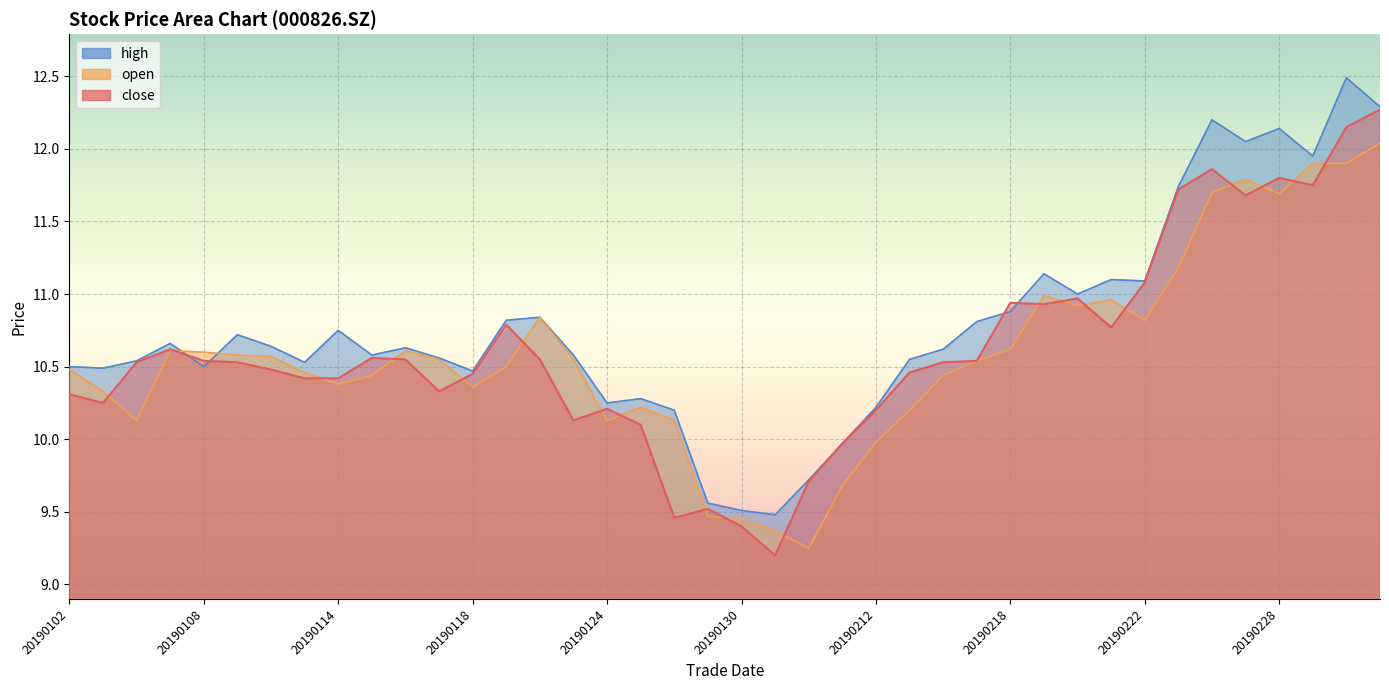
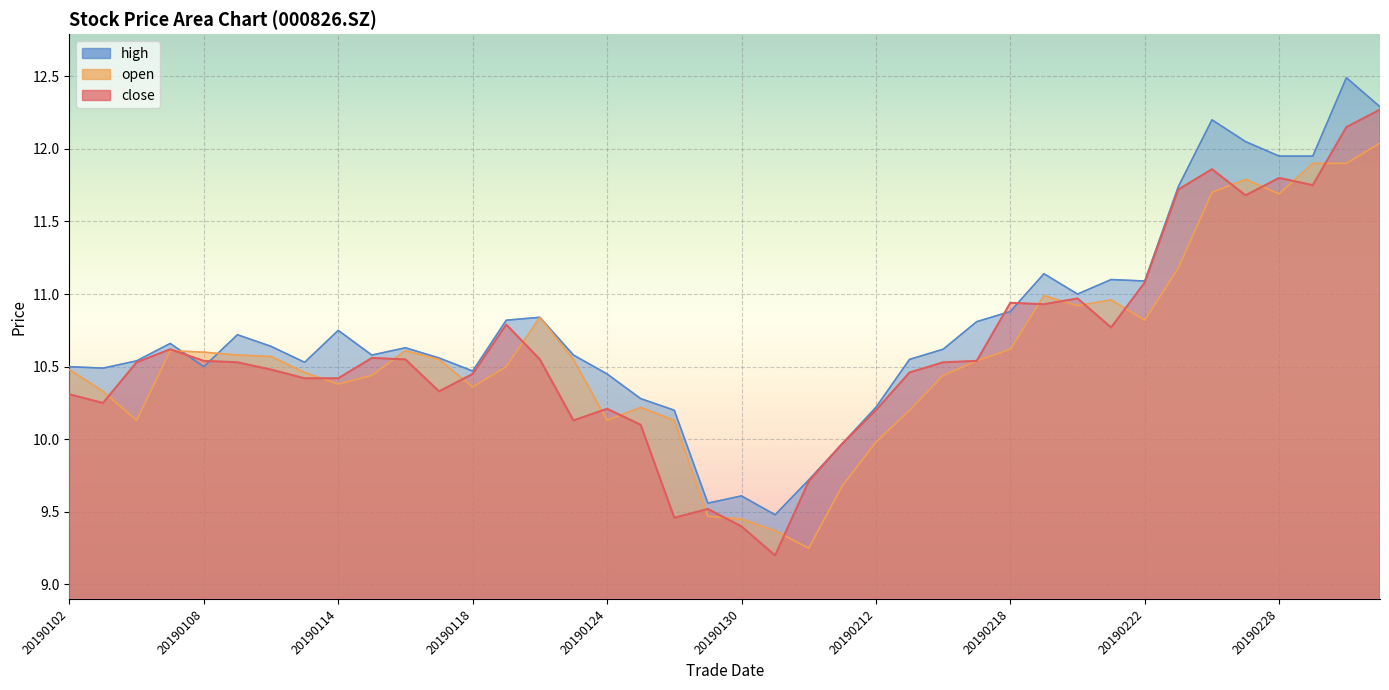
  {
    "high": {
      "20190102": 10.50,
      "20190108": 10.50,
      "20190114": 10.75,
      "20190118": 10.47,
-     "20190124": 10.25,
-     "20190130": 9.51,
+     "20190124": 10.45,
+     "20190130": 9.61,
      "20190212": 10.22,
      "20190218": 10.88,
-     "20190228": 12.14
+     "20190228": 11.95
    }
  }
